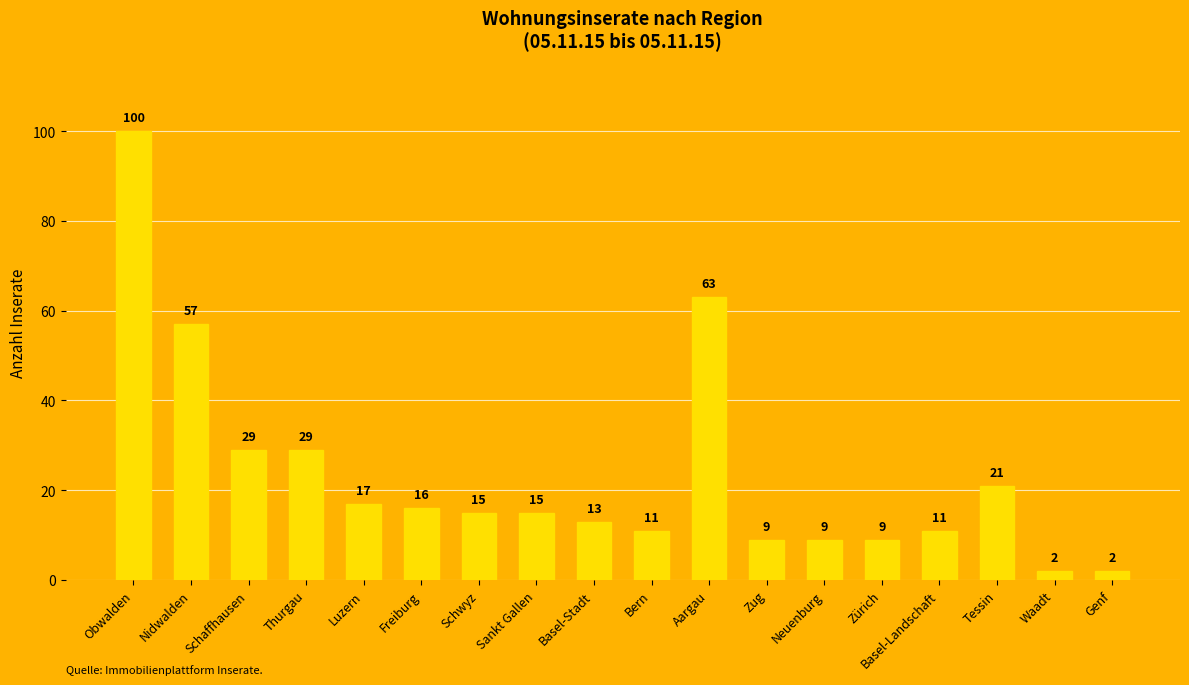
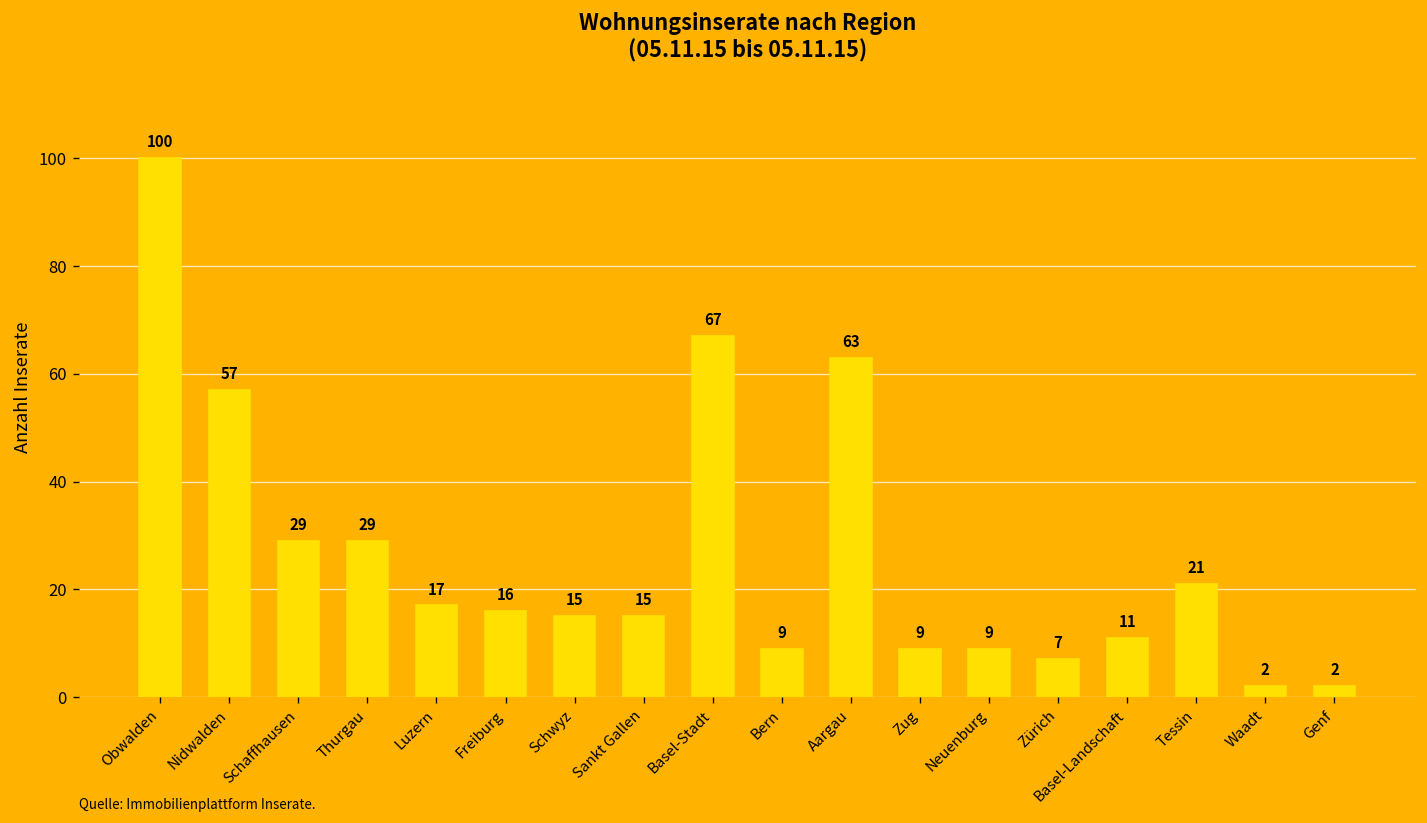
  {
    "Obwalden": 100,
    "Nidwalden": 57,
    "Schaffhausen": 29,
    "Thurgau": 29,
    "Luzern": 17,
    "Freiburg": 16,
    "Schwyz": 15,
    "Sankt Gallen": 15,
-   "Basel-Stadt": 13,
-   "Bern": 11,
+   "Basel-Stadt": 67,
+   "Bern": 9,
    "Aargau": 63,
    "Zug": 9,
    "Neuenburg": 9,
-   "Zürich": 9,
+   "Zürich": 7,
    "Basel-Landschaft": 11,
    "Tessin": 21,
    "Waadt": 2,
    "Genf": 2
  }
